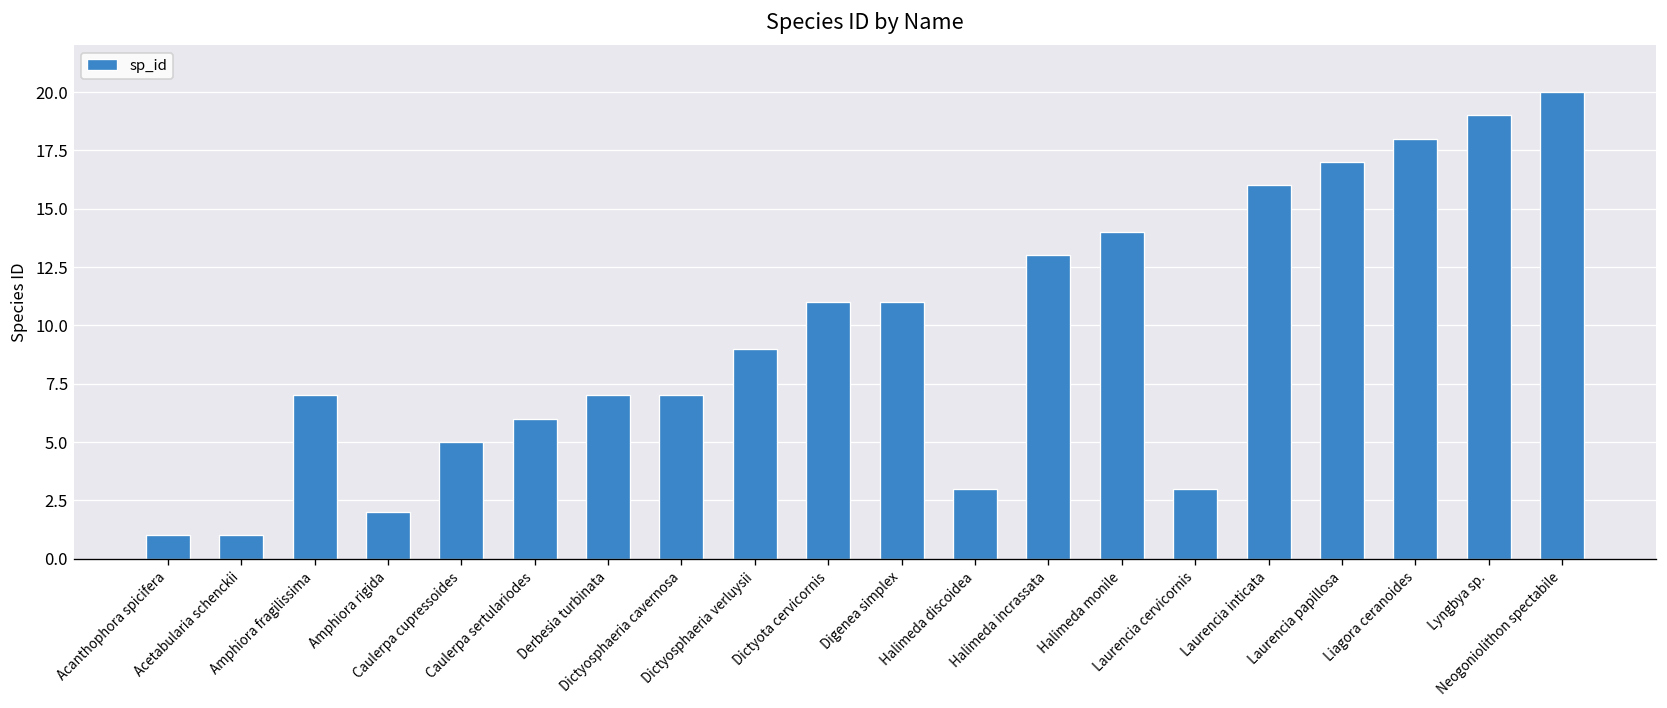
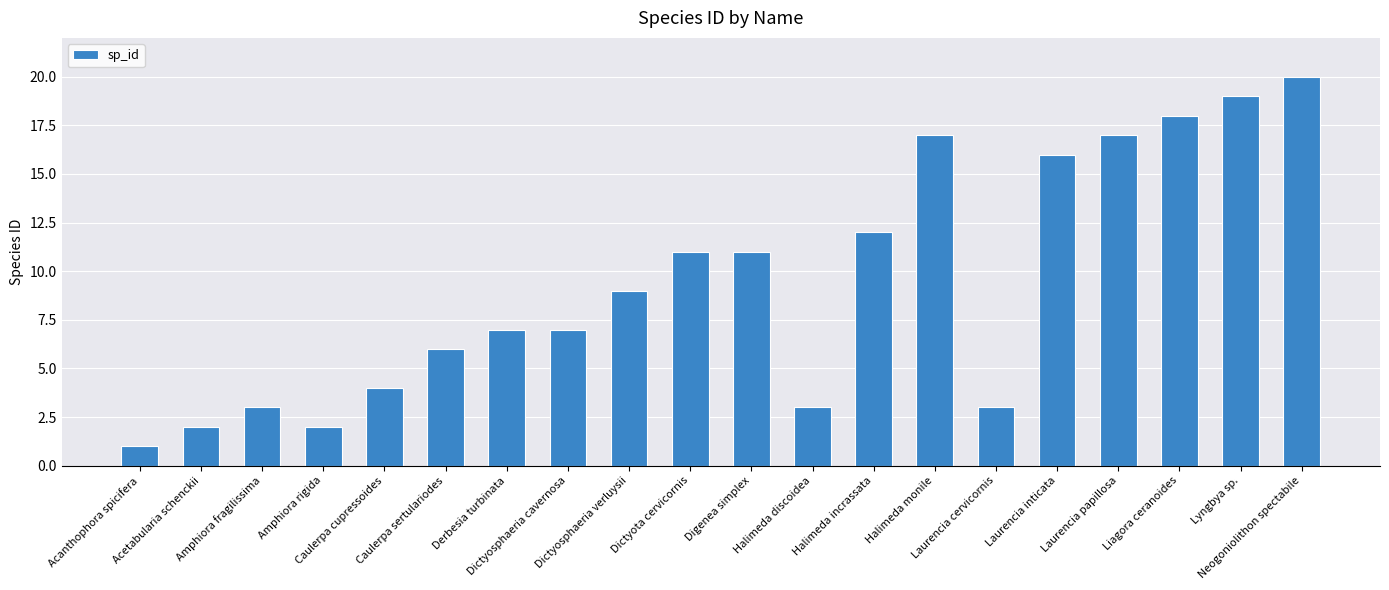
  {
    "Acanthophora spicifera": 1,
-   "Acetabularia schenckii": 1,
-   "Amphiora fragilissima": 7,
+   "Acetabularia schenckii": 2,
+   "Amphiora fragilissima": 3,
    "Amphiora rigida": 2,
-   "Caulerpa cupressoides": 5,
+   "Caulerpa cupressoides": 4,
    "Caulerpa sertulariodes": 6,
    "Derbesia turbinata": 7,
    "Dictyosphaeria cavernosa": 7,
    "Dictyosphaeria verluysii": 9,
    "Dictyota cervicornis": 11,
    "Digenea simplex": 11,
    "Halimeda discoidea": 3,
-   "Halimeda incrassata": 13,
-   "Halimeda monile": 14,
+   "Halimeda incrassata": 12,
+   "Halimeda monile": 17,
    "Laurencia cervicornis": 3,
    "Laurencia inticata": 16,
    "Laurencia papillosa": 17,
    "Liagora ceranoides": 18,
    "Lyngbya sp.": 19,
    "Neogoniolithon spectabile": 20
  }
